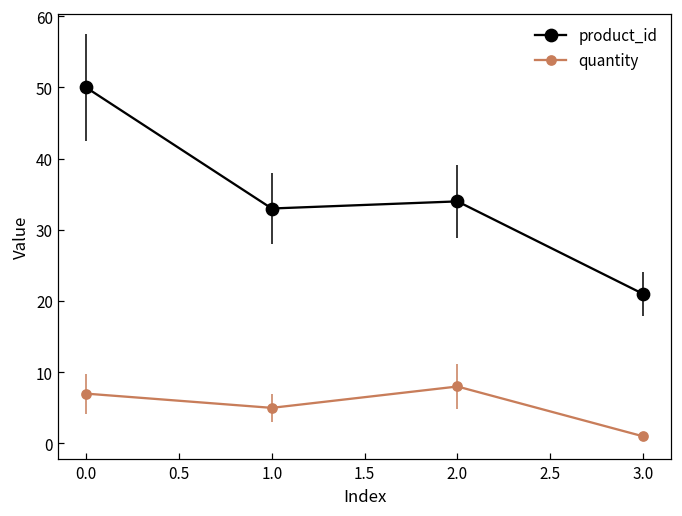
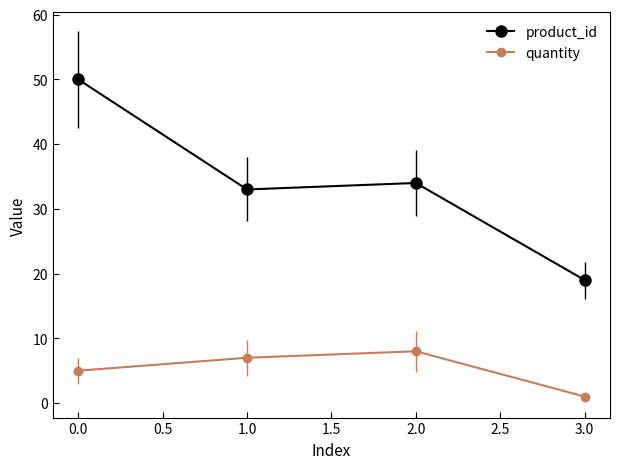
  {
    "product_id": {
      "0.0": 50,
      "1.0": 33,
      "2.0": 34,
-     "3.0": 21
+     "3.0": 19
    },
    "quantity": {
-     "0.0": 7,
-     "1.0": 5,
+     "0.0": 5,
+     "1.0": 7,
      "2.0": 8,
      "3.0": 1
    }
  }
